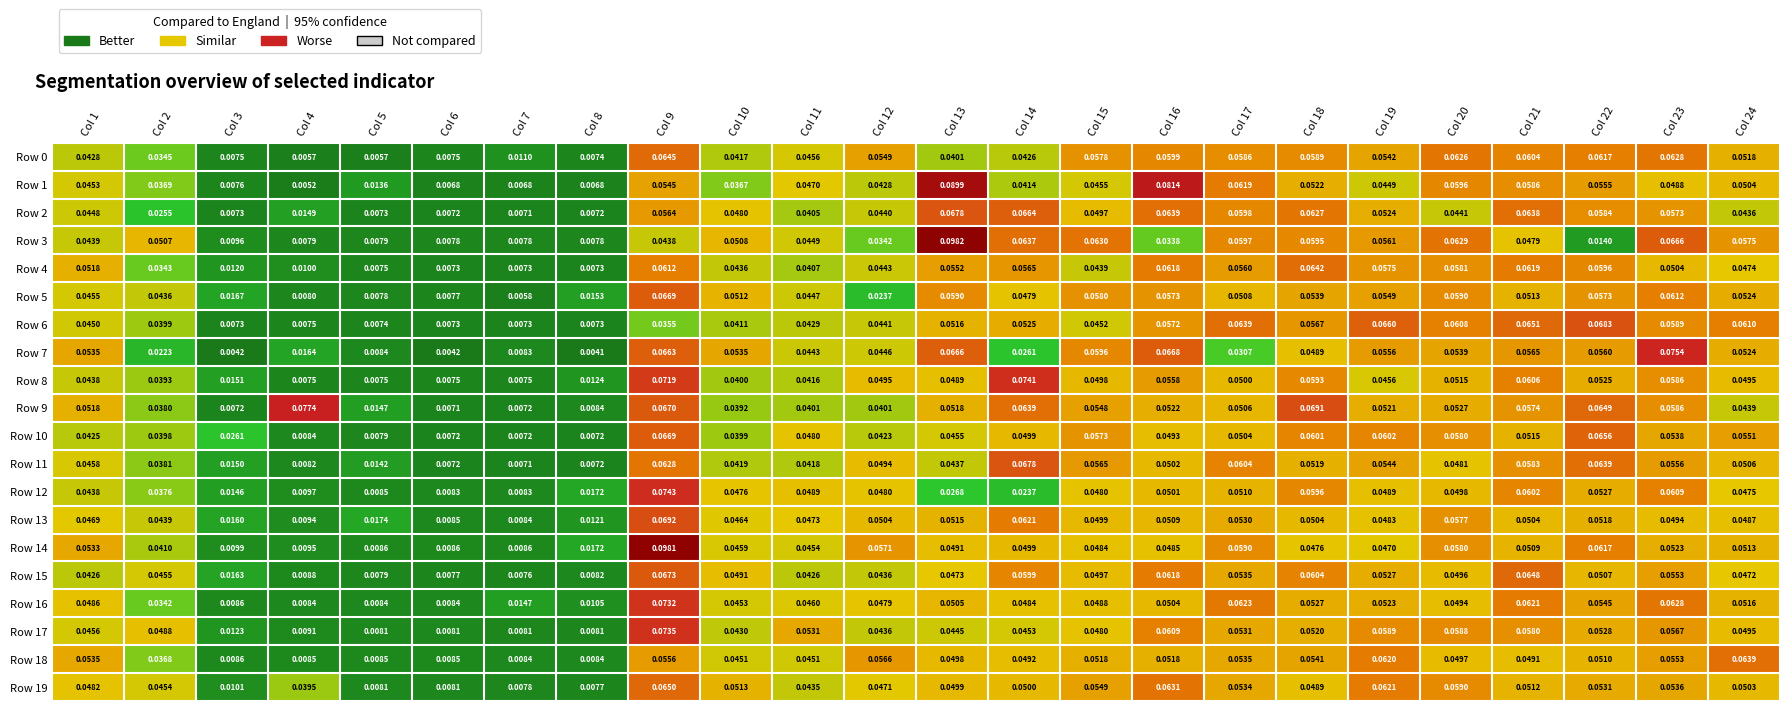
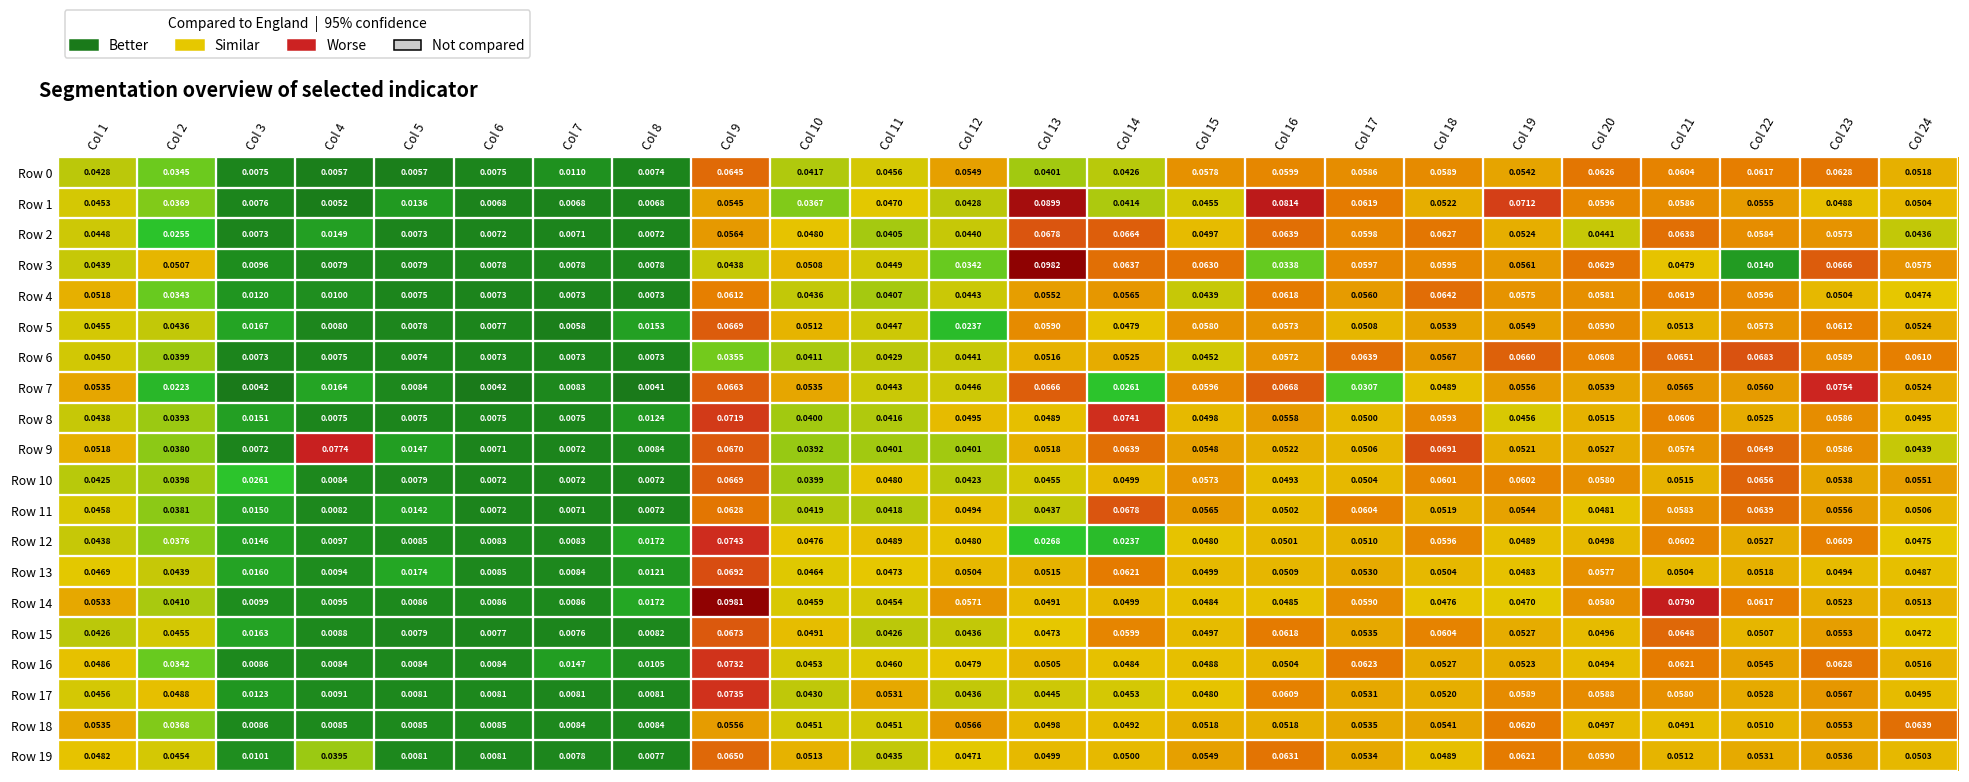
  {
    "Row 1": {
      "Col 1": 0.0453,
      "Col 2": 0.0369,
      "Col 3": 0.0076,
      "Col 4": 0.0052,
      "Col 5": 0.0136,
      "Col 6": 0.0068,
      "Col 7": 0.0068,
      "Col 8": 0.0068,
      "Col 9": 0.0545,
      "Col 10": 0.0367,
      "Col 11": 0.0470,
      "Col 12": 0.0428,
      "Col 13": 0.0899,
      "Col 14": 0.0414,
      "Col 15": 0.0455,
      "Col 16": 0.0814,
      "Col 17": 0.0619,
      "Col 18": 0.0522,
-     "Col 19": 0.0449,
+     "Col 19": 0.0712,
      "Col 20": 0.0596,
      "Col 21": 0.0586,
      "Col 22": 0.0555,
      "Col 23": 0.0488,
      "Col 24": 0.0504
    },
    "Row 14": {
      "Col 1": 0.0533,
      "Col 2": 0.0410,
      "Col 3": 0.0099,
      "Col 4": 0.0095,
      "Col 5": 0.0086,
      "Col 6": 0.0086,
      "Col 7": 0.0086,
      "Col 8": 0.0172,
      "Col 9": 0.0981,
      "Col 10": 0.0459,
      "Col 11": 0.0454,
      "Col 12": 0.0571,
      "Col 13": 0.0491,
      "Col 14": 0.0499,
      "Col 15": 0.0484,
      "Col 16": 0.0485,
      "Col 17": 0.0590,
      "Col 18": 0.0476,
      "Col 19": 0.0470,
      "Col 20": 0.0580,
-     "Col 21": 0.0509,
+     "Col 21": 0.0790,
      "Col 22": 0.0617,
      "Col 23": 0.0523,
      "Col 24": 0.0513
    }
  }
